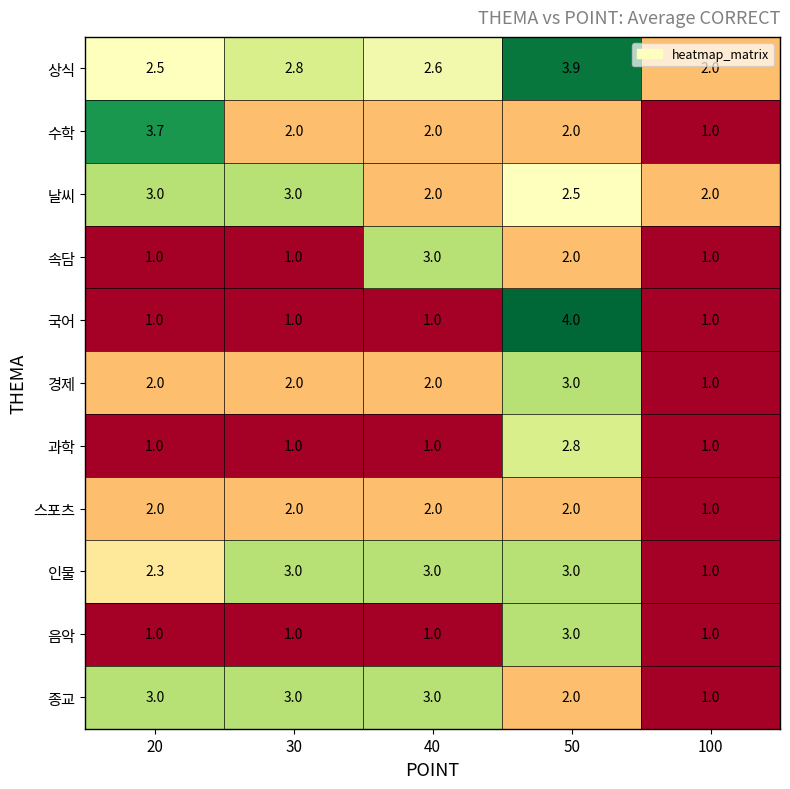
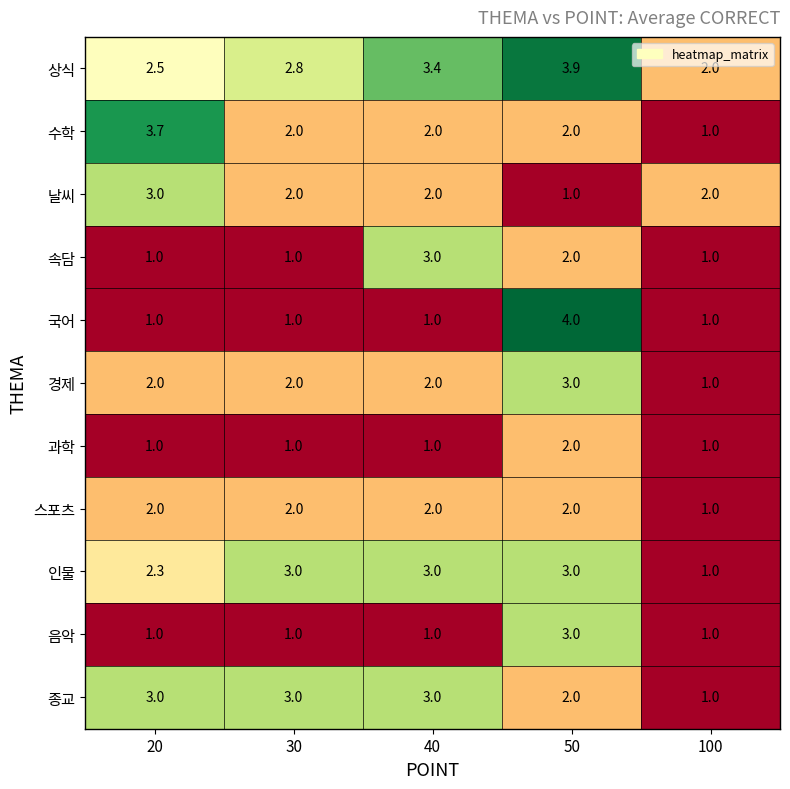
  {
    "상식": {
      "20": 2.5,
      "30": 2.8,
-     "40": 2.6,
+     "40": 3.4,
      "50": 3.9
    },
    "수학": {
      "20": 3.7,
      "30": 2.0,
      "40": 2.0,
      "50": 2.0,
      "100": 1.0
    },
    "날씨": {
      "20": 3.0,
-     "30": 3.0,
+     "30": 2.0,
      "40": 2.0,
-     "50": 2.5,
+     "50": 1.0,
      "100": 2.0
    },
    "속담": {
      "20": 1.0,
      "30": 1.0,
      "40": 3.0,
      "50": 2.0,
      "100": 1.0
    },
    "국어": {
      "20": 1.0,
      "30": 1.0,
      "40": 1.0,
      "50": 4.0,
      "100": 1.0
    },
    "경제": {
      "20": 2.0,
      "30": 2.0,
      "40": 2.0,
      "50": 3.0,
      "100": 1.0
    },
    "과학": {
      "20": 1.0,
      "30": 1.0,
      "40": 1.0,
-     "50": 2.8,
+     "50": 2.0,
      "100": 1.0
    },
    "스포츠": {
      "20": 2.0,
      "30": 2.0,
      "40": 2.0,
      "50": 2.0,
      "100": 1.0
    },
    "인물": {
      "20": 2.3,
      "30": 3.0,
      "40": 3.0,
      "50": 3.0,
      "100": 1.0
    },
    "음악": {
      "20": 1.0,
      "30": 1.0,
      "40": 1.0,
      "50": 3.0,
      "100": 1.0
    },
    "종교": {
      "20": 3.0,
      "30": 3.0,
      "40": 3.0,
      "50": 2.0,
      "100": 1.0
    }
  }
